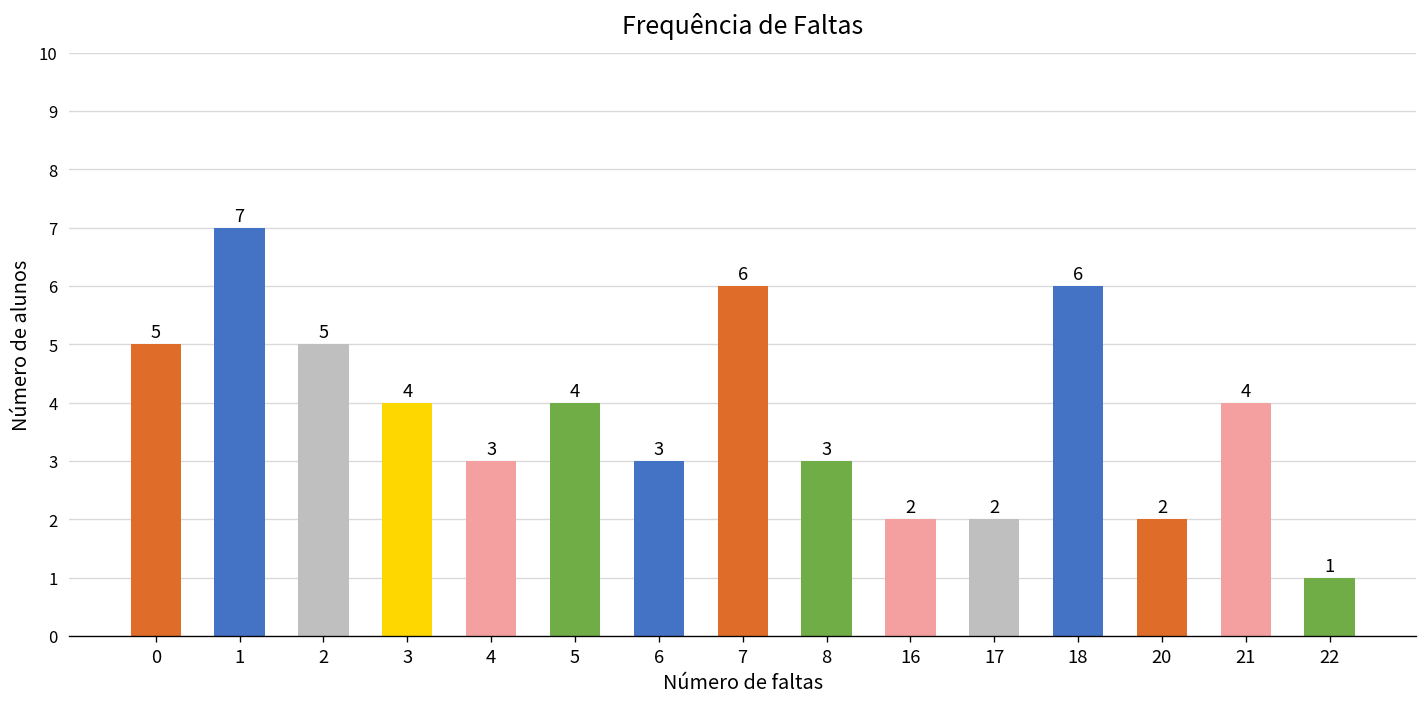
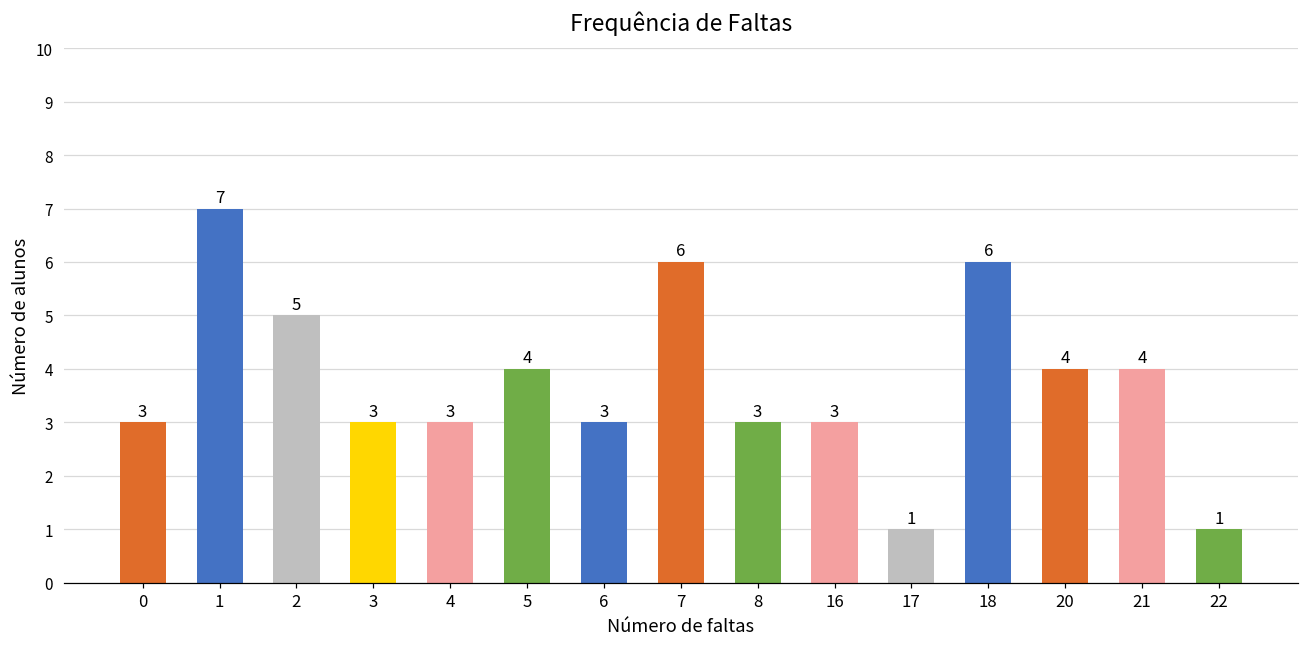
  {
-   "0": 5,
+   "0": 3,
    "1": 7,
    "2": 5,
-   "3": 4,
+   "3": 3,
    "4": 3,
    "5": 4,
    "6": 3,
    "7": 6,
    "8": 3,
-   "16": 2,
-   "17": 2,
+   "16": 3,
+   "17": 1,
    "18": 6,
-   "20": 2,
+   "20": 4,
    "21": 4,
    "22": 1
  }
